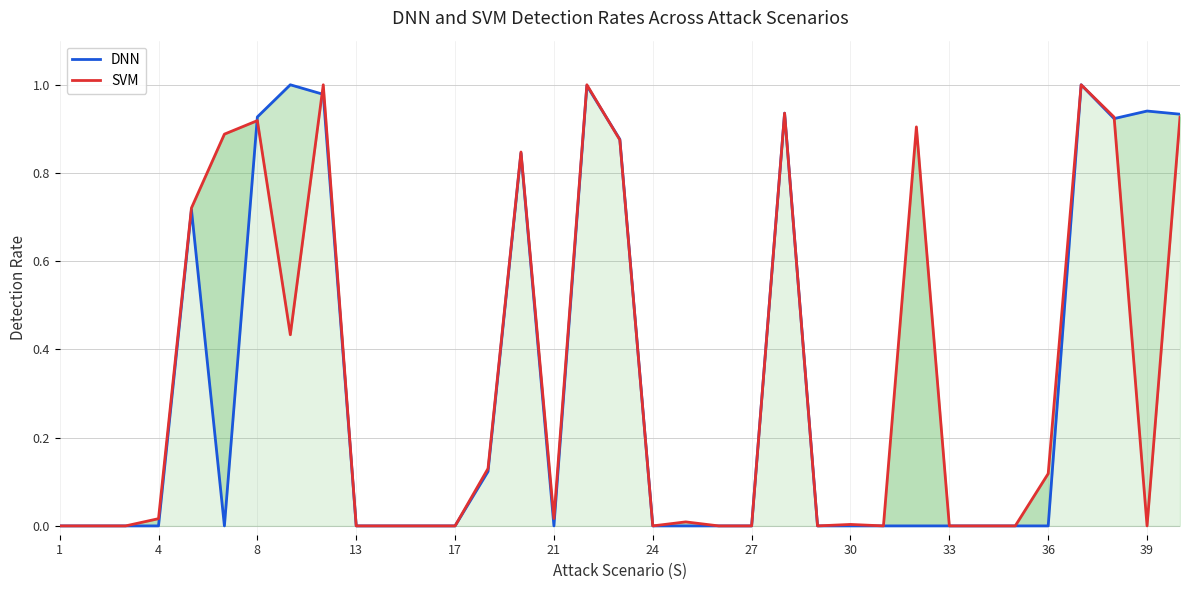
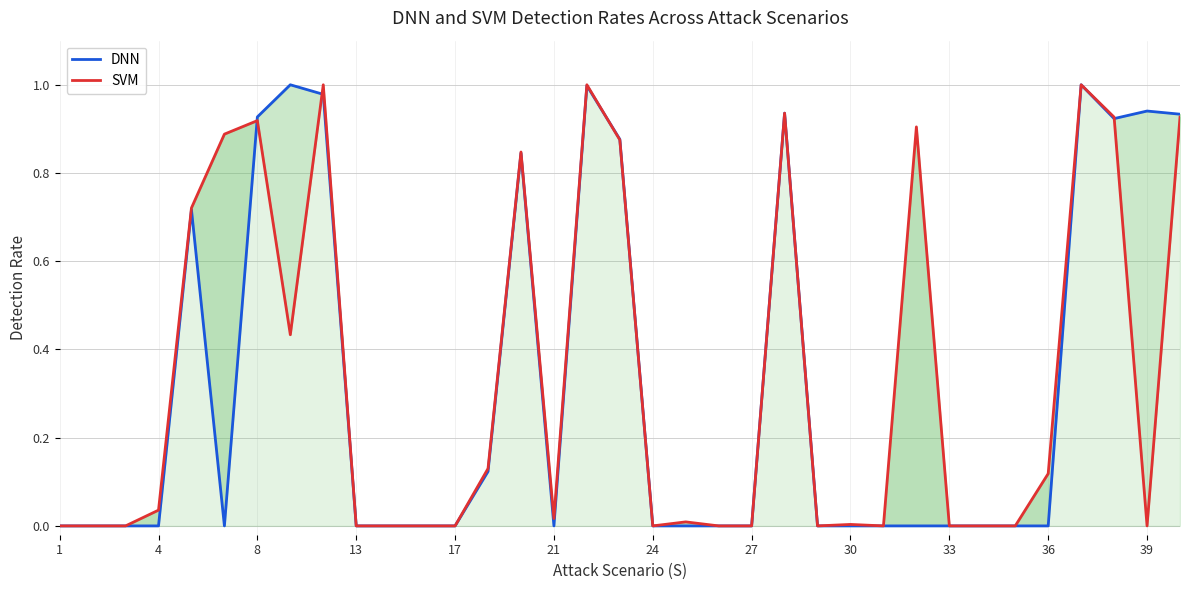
  {
    "DNN": {
      "4": 0.00,
      "21": 0.00,
      "36": 0.00
    },
    "SVM": {
-     "4": 0.02,
+     "4": 0.04,
      "8": 0.92,
      "39": 0.00
    }
  }
